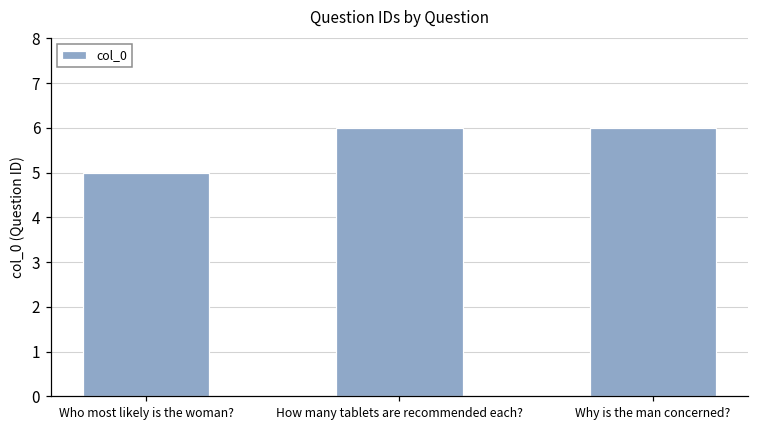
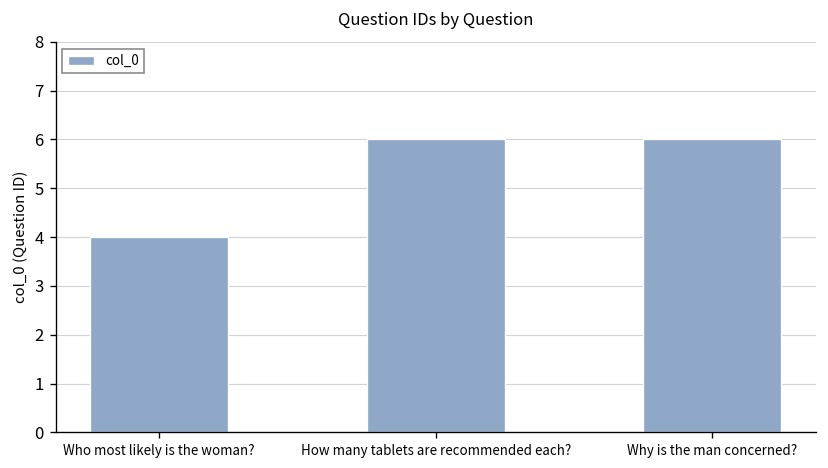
  {
-   "Who most likely is the woman?": 5,
+   "Who most likely is the woman?": 4,
    "How many tablets are recommended each?": 6,
    "Why is the man concerned?": 6
  }
